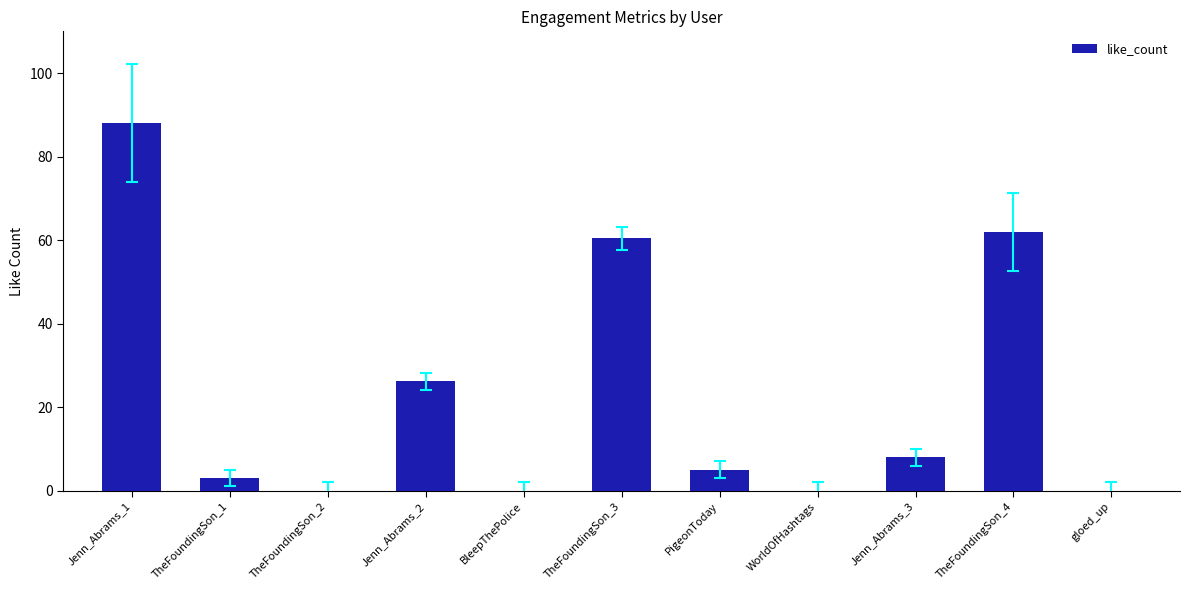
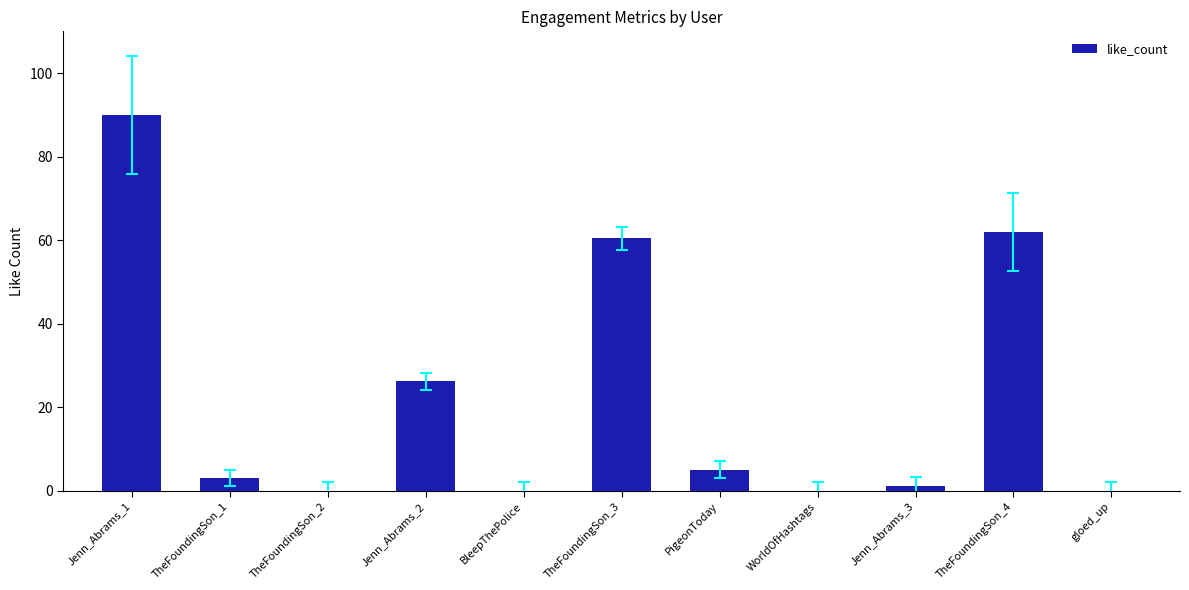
  {
    "like_count": {
-     "Jenn_Abrams_1": 88,
+     "Jenn_Abrams_1": 90,
      "TheFoundingSon_1": 3,
      "TheFoundingSon_2": 0,
      "Jenn_Abrams_2": 26,
      "BleepThePolice": 0,
      "TheFoundingSon_3": 60,
      "PigeonToday": 5,
      "WorldOfHashtags": 0,
-     "Jenn_Abrams_3": 8,
+     "Jenn_Abrams_3": 1,
      "TheFoundingSon_4": 62,
      "gloed_up": 0
    }
  }
